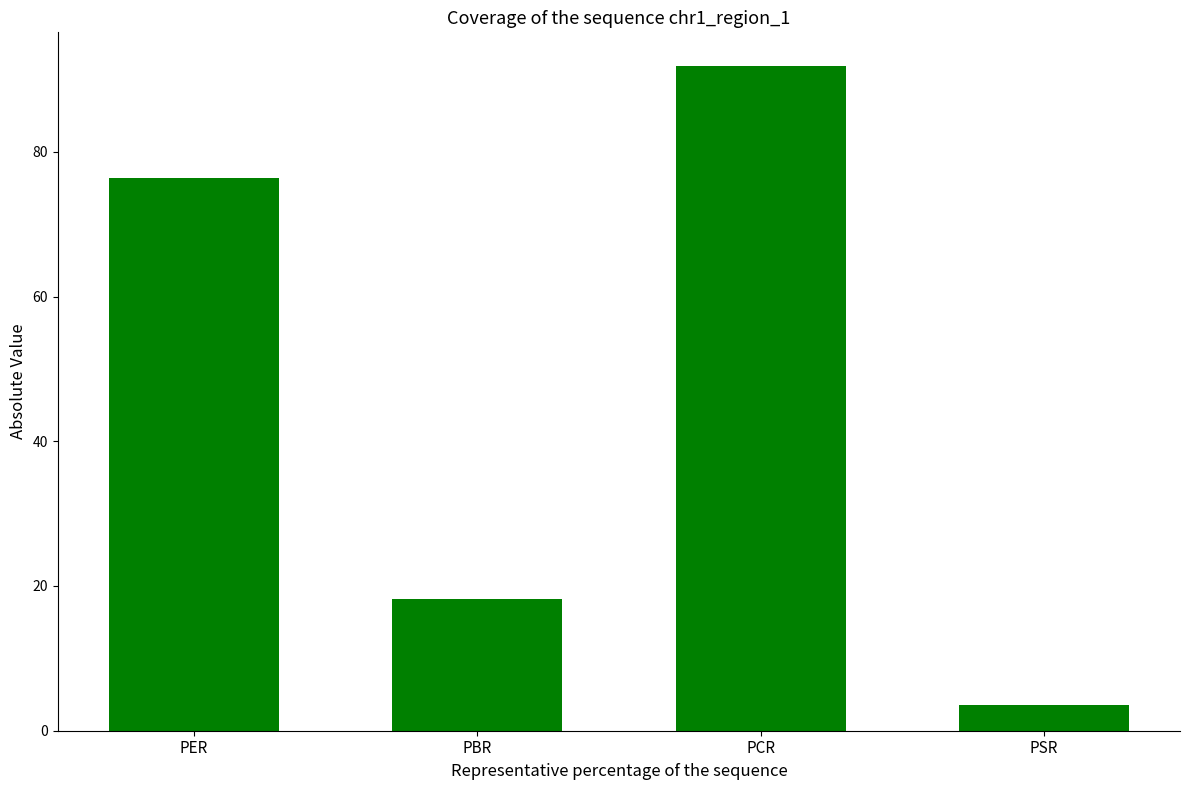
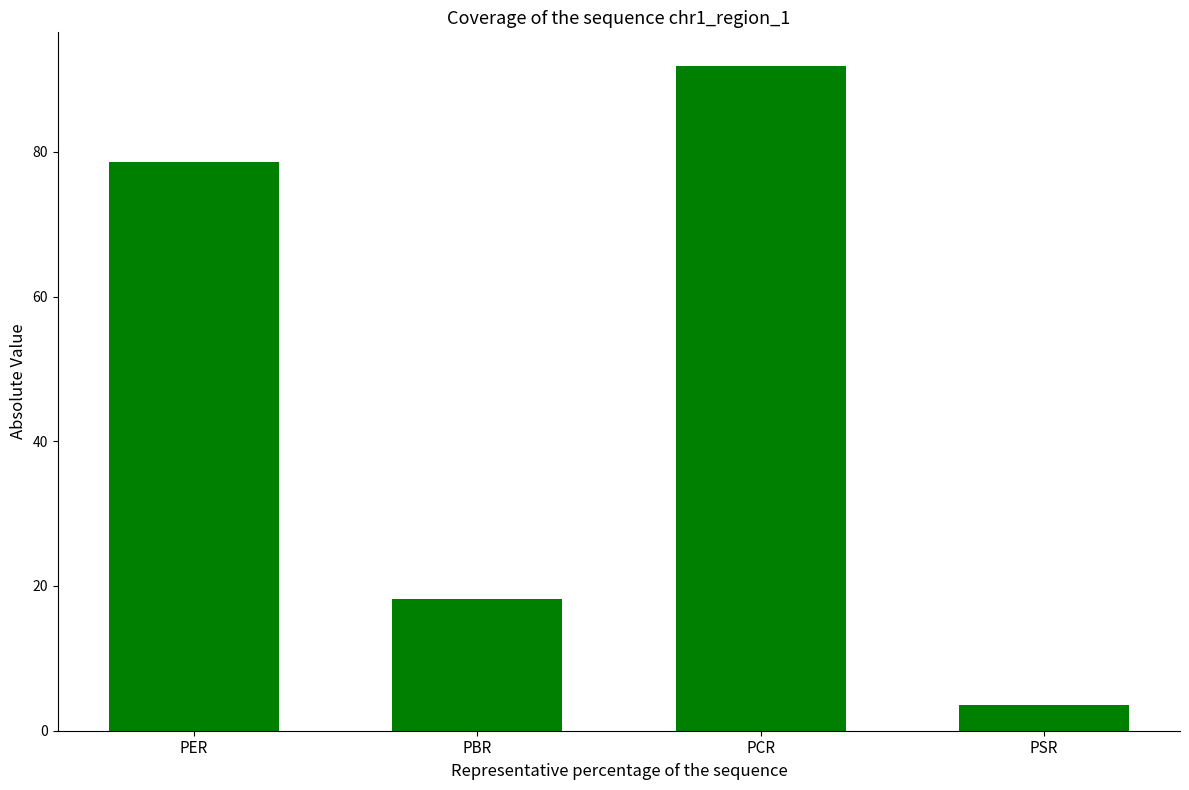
  {
-   "PER": 76,
+   "PER": 79,
    "PBR": 18,
    "PCR": 92,
    "PSR": 4
  }
